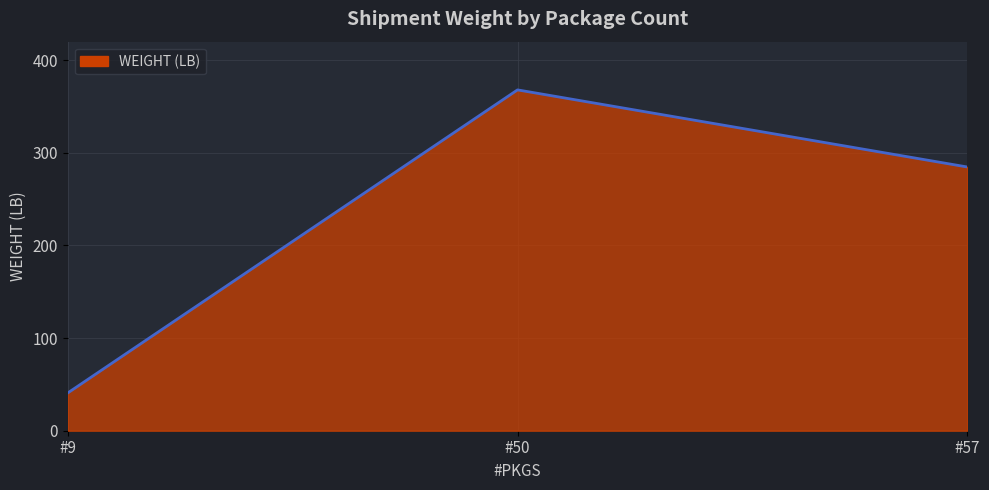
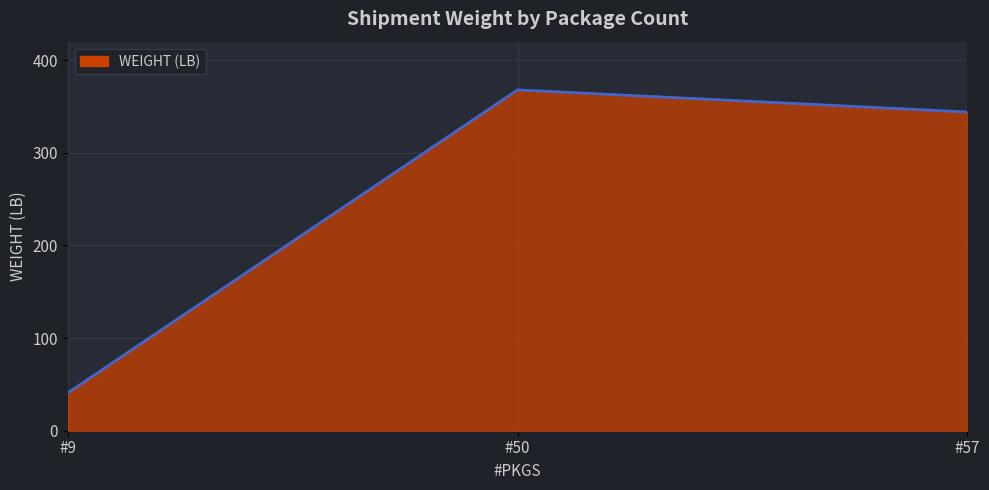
  {
    "#9": 40,
    "#50": 370,
-   "#57": 280
+   "#57": 340
  }
